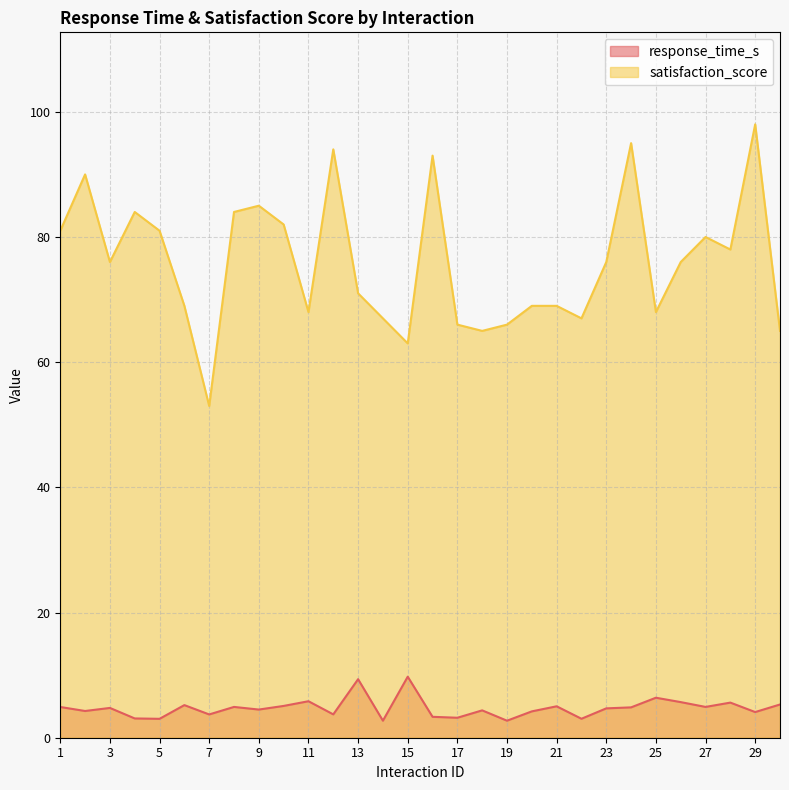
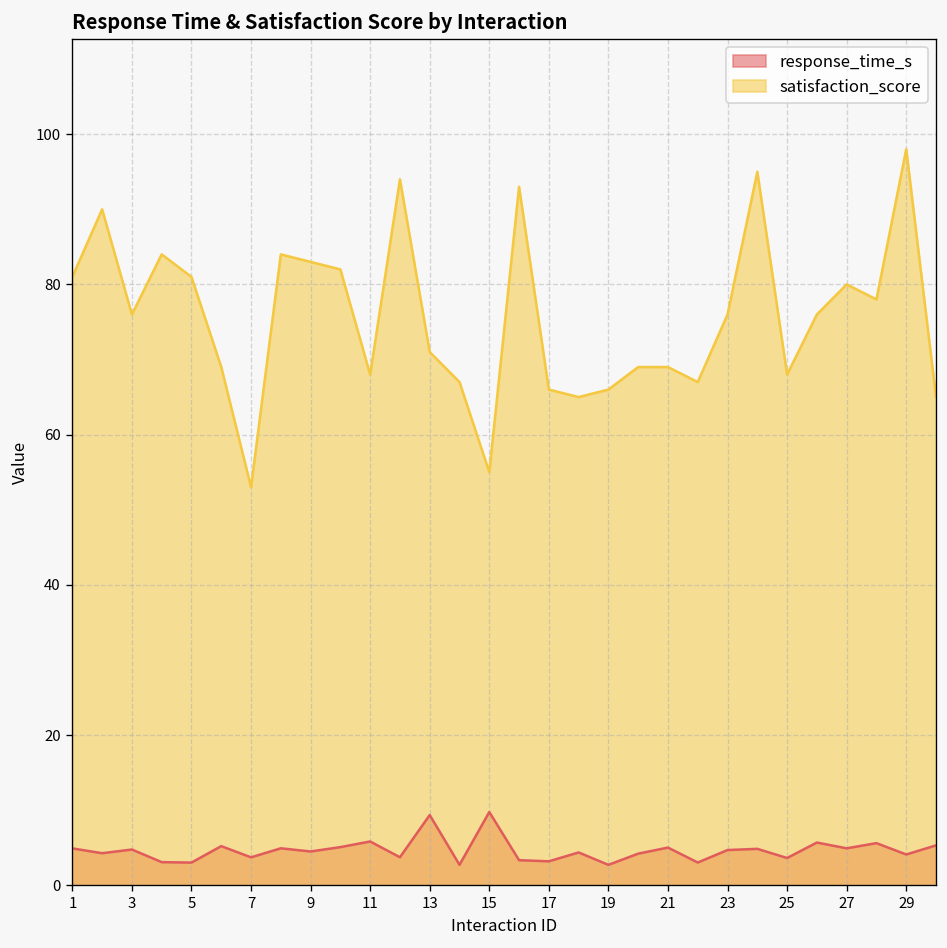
  {
    "response_time_s": {
      "1": 5,
      "3": 5,
      "5": 3,
      "7": 4,
      "9": 5,
      "11": 6,
      "13": 9,
      "15": 10,
      "17": 3,
      "19": 3,
      "21": 5,
      "23": 5,
-     "25": 6,
+     "25": 4,
      "27": 5,
      "29": 4
    },
    "satisfaction_score": {
      "1": 81,
      "3": 76,
      "5": 81,
      "7": 53,
-     "9": 85,
+     "9": 83,
      "11": 68,
      "13": 71,
-     "15": 63,
+     "15": 55,
      "17": 66,
      "19": 66,
      "21": 69,
      "23": 76,
      "25": 68,
      "27": 80,
      "29": 98
    }
  }
